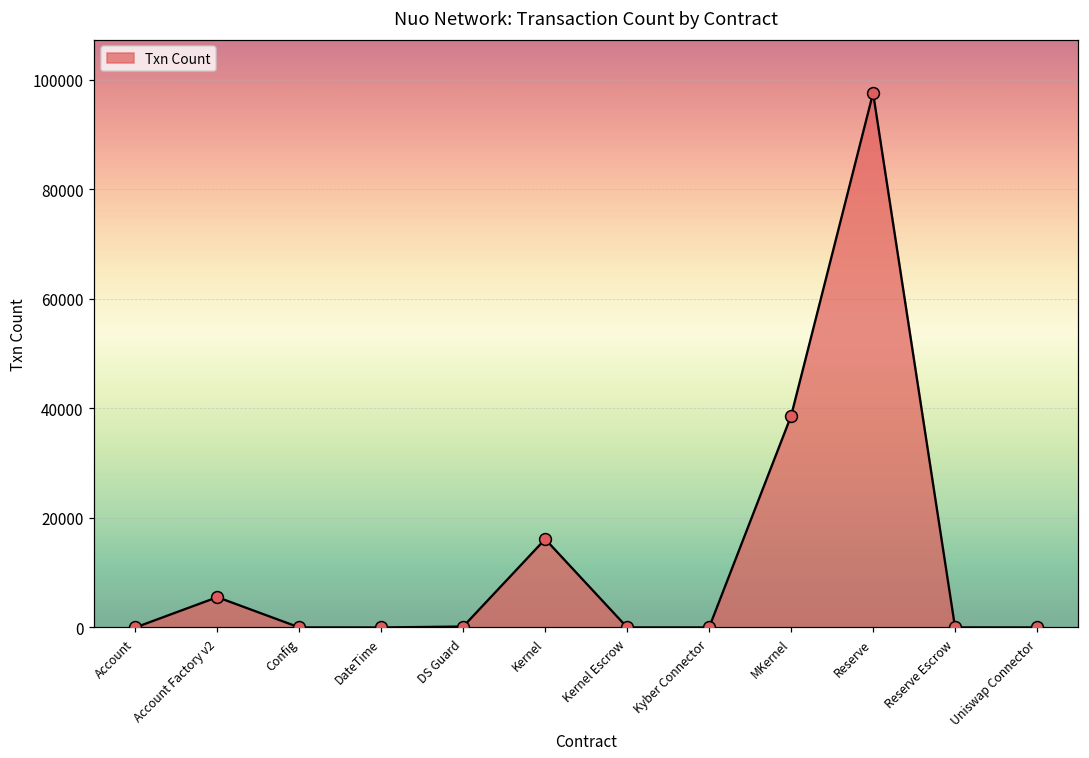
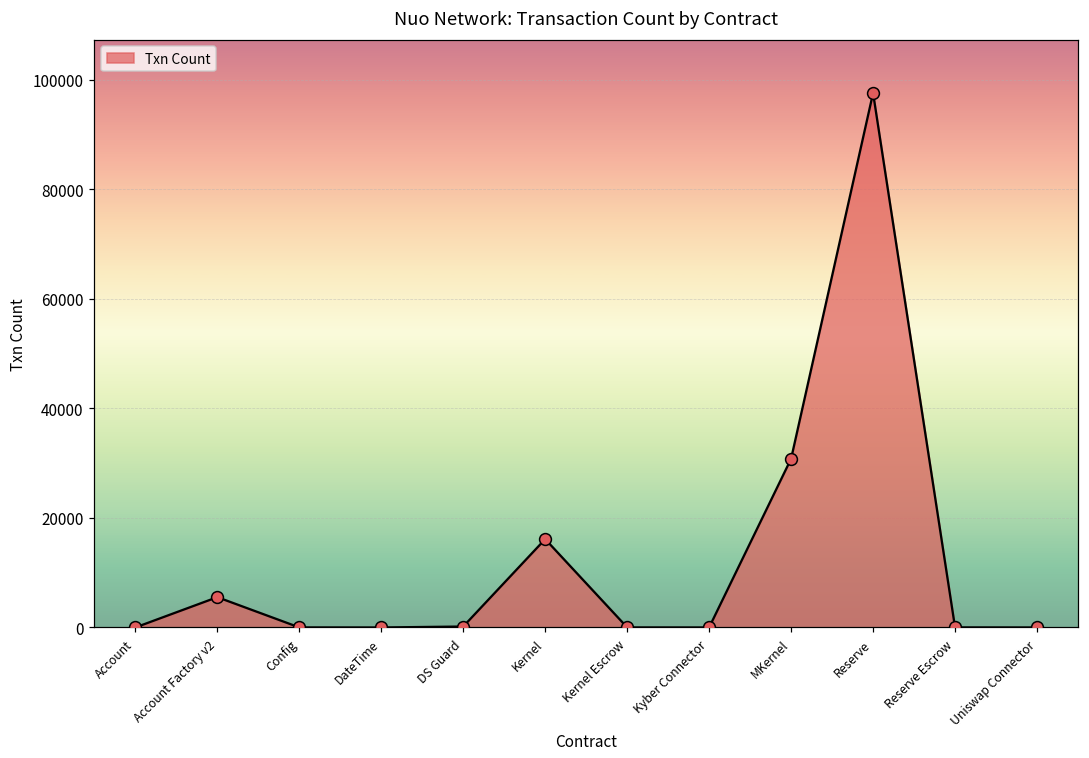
  {
    "Account": 0,
    "Account Factory v2": 6000,
    "Config": 0,
    "DateTime": 0,
    "DS Guard": 0,
    "Kernel": 16000,
    "Kernel Escrow": 0,
    "Kyber Connector": 0,
-   "MKernel": 39000,
+   "MKernel": 31000,
    "Reserve": 98000,
    "Reserve Escrow": 0,
    "Uniswap Connector": 0
  }
